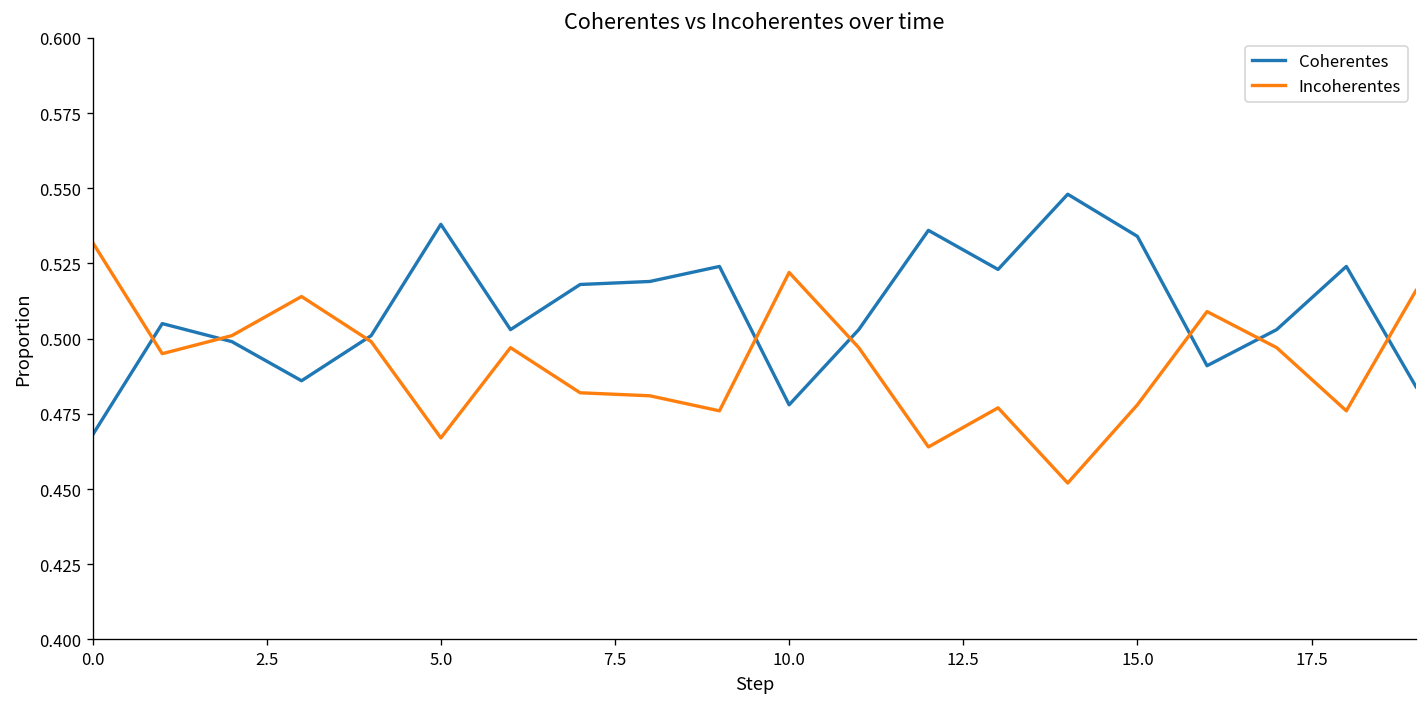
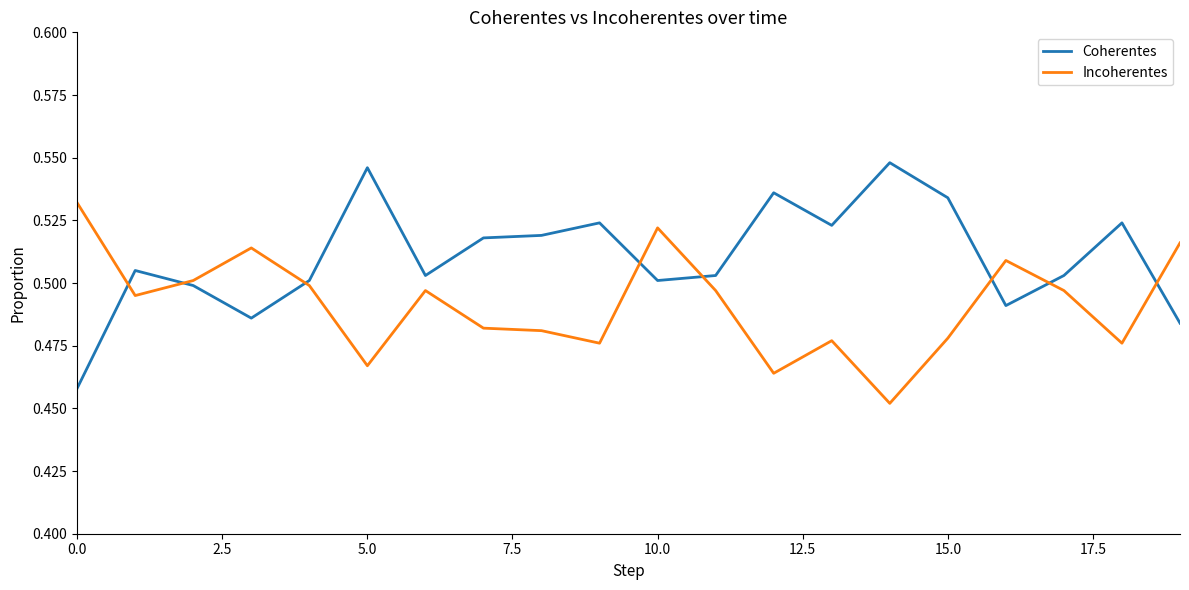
  {
    "Coherentes": {
-     "0.0": 0.468,
-     "5.0": 0.538,
-     "10.0": 0.478,
+     "0.0": 0.458,
+     "5.0": 0.546,
+     "10.0": 0.501,
      "15.0": 0.534
    },
    "Incoherentes": {
      "0.0": 0.532,
      "5.0": 0.467,
      "10.0": 0.522,
      "15.0": 0.478
    }
  }
